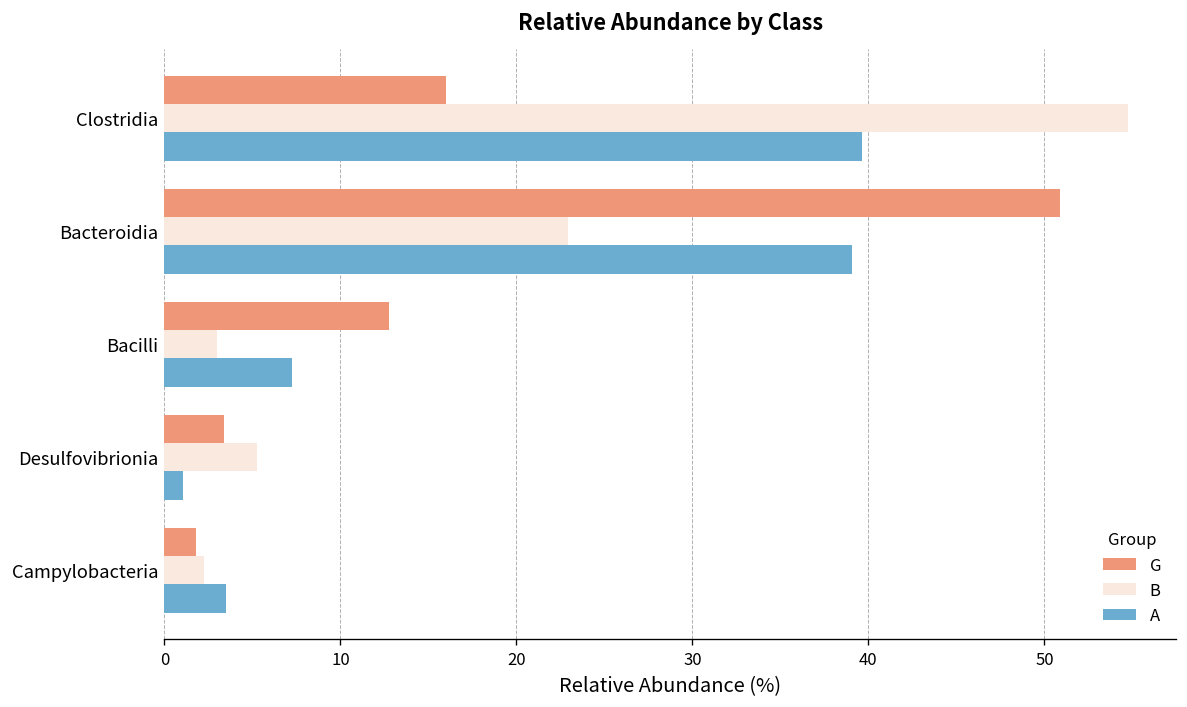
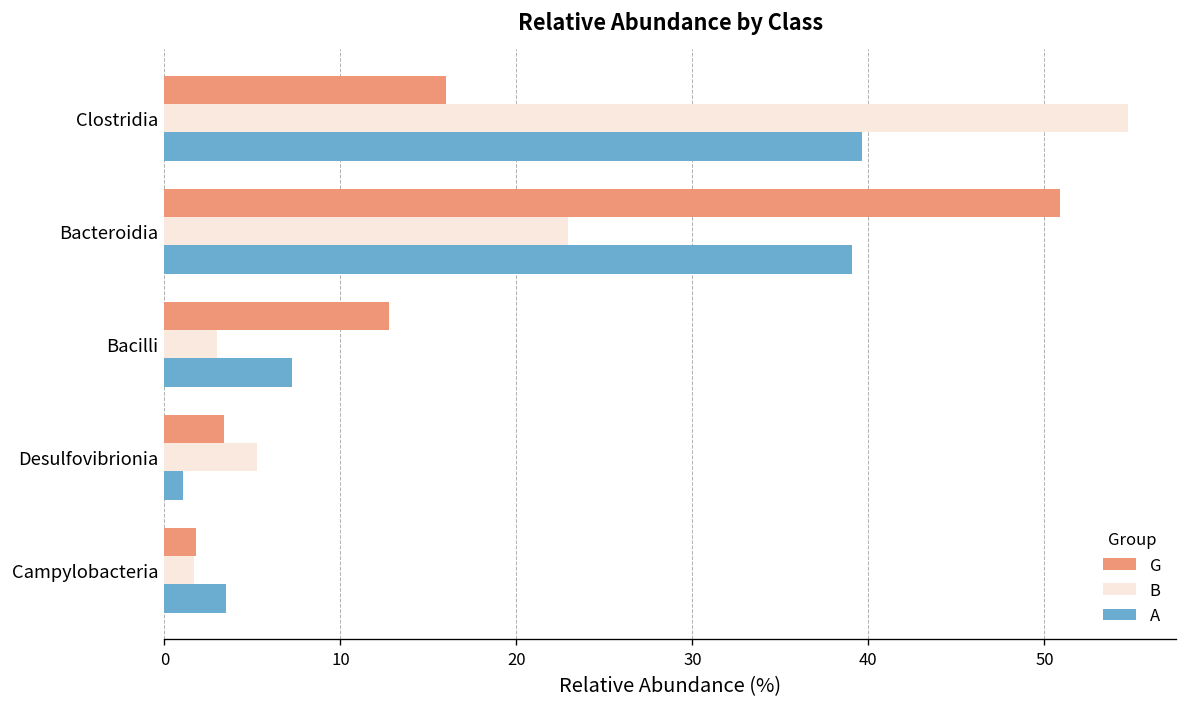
  {
    "G": {
      "Clostridia": 16.0,
      "Bacteroidia": 50.9,
      "Bacilli": 12.7,
      "Desulfovibrionia": 3.4,
      "Campylobacteria": 1.8
    },
    "B": {
      "Clostridia": 54.7,
      "Bacteroidia": 22.9,
      "Bacilli": 3.0,
      "Desulfovibrionia": 5.3,
-     "Campylobacteria": 2.3
+     "Campylobacteria": 1.7
    },
    "A": {
      "Clostridia": 39.6,
      "Bacteroidia": 39.0,
      "Bacilli": 7.2,
      "Desulfovibrionia": 1.1,
      "Campylobacteria": 3.5
    }
  }
